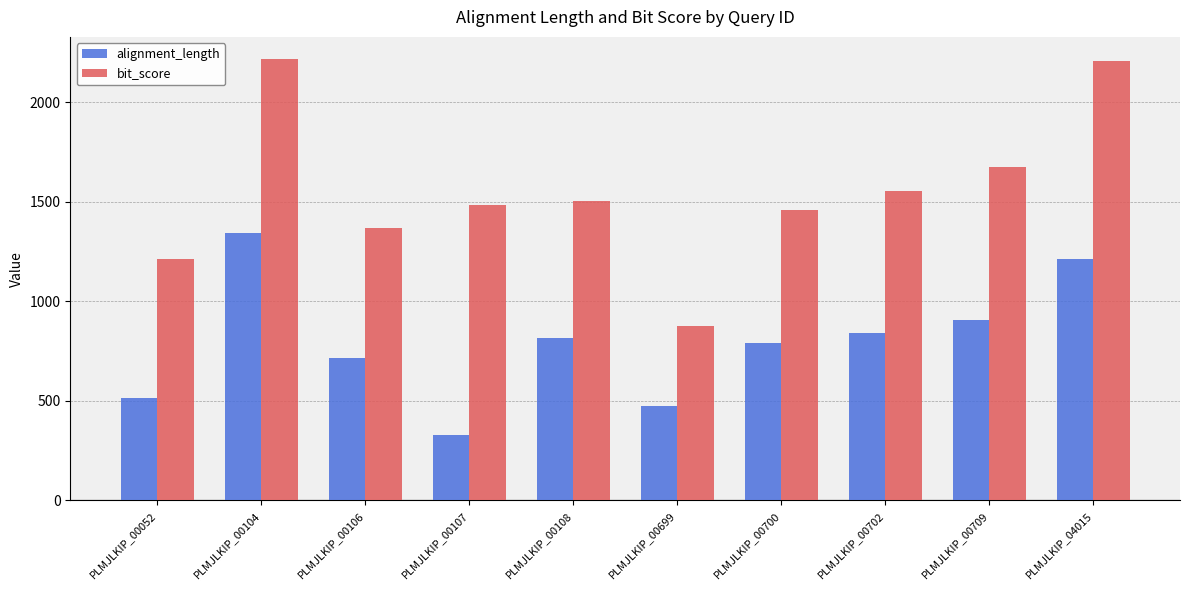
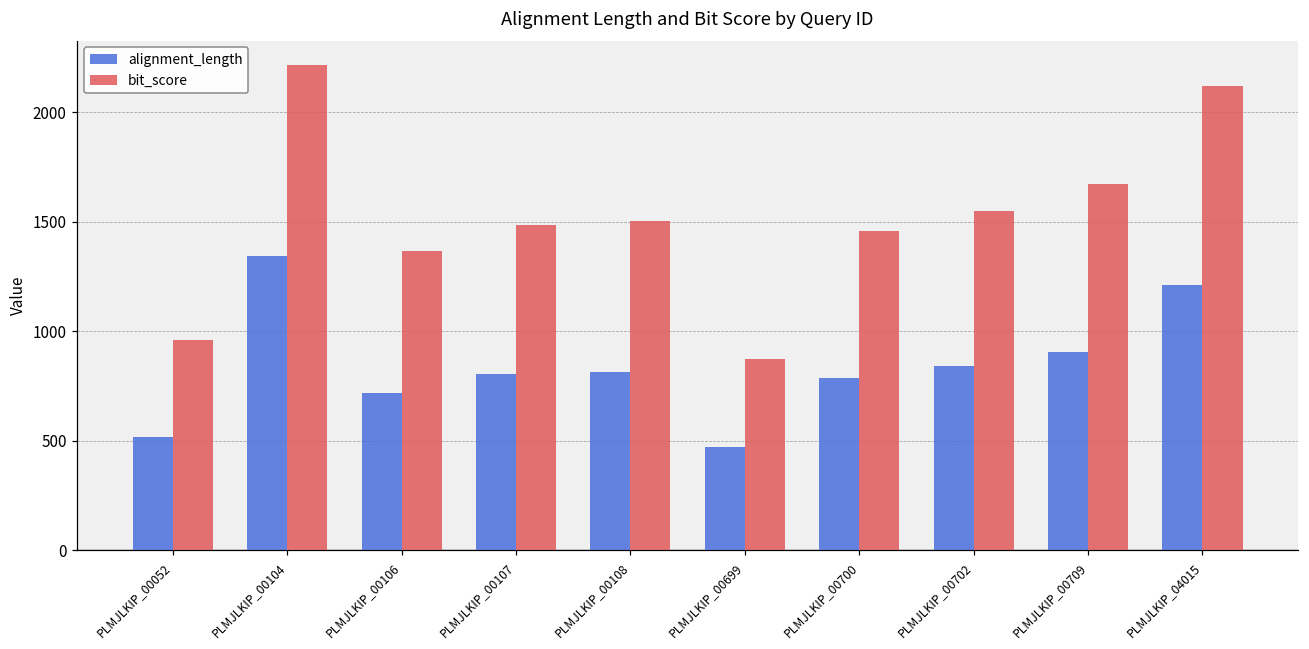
  {
    "alignment_length": {
      "PLMJLKIP_00052": 520,
      "PLMJLKIP_00104": 1340,
      "PLMJLKIP_00106": 720,
-     "PLMJLKIP_00107": 330,
+     "PLMJLKIP_00107": 800,
      "PLMJLKIP_00108": 820,
      "PLMJLKIP_00699": 470,
      "PLMJLKIP_00700": 790,
      "PLMJLKIP_00702": 840,
      "PLMJLKIP_00709": 910,
      "PLMJLKIP_04015": 1210
    },
    "bit_score": {
-     "PLMJLKIP_00052": 1210,
+     "PLMJLKIP_00052": 960,
      "PLMJLKIP_00104": 2220,
      "PLMJLKIP_00106": 1370,
      "PLMJLKIP_00107": 1490,
      "PLMJLKIP_00108": 1510,
      "PLMJLKIP_00699": 880,
      "PLMJLKIP_00700": 1460,
      "PLMJLKIP_00702": 1550,
      "PLMJLKIP_00709": 1670,
-     "PLMJLKIP_04015": 2210
+     "PLMJLKIP_04015": 2120
    }
  }
